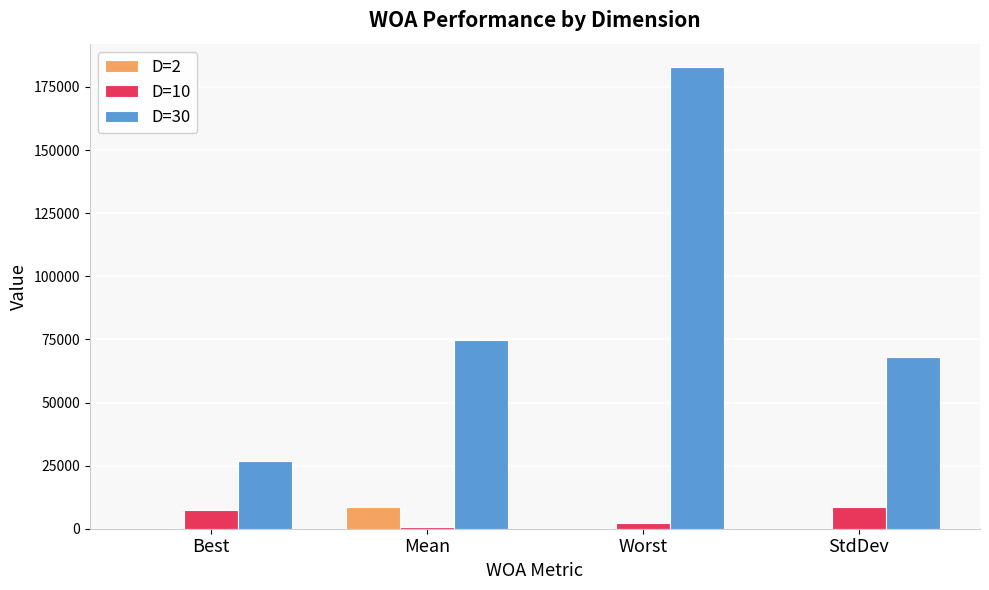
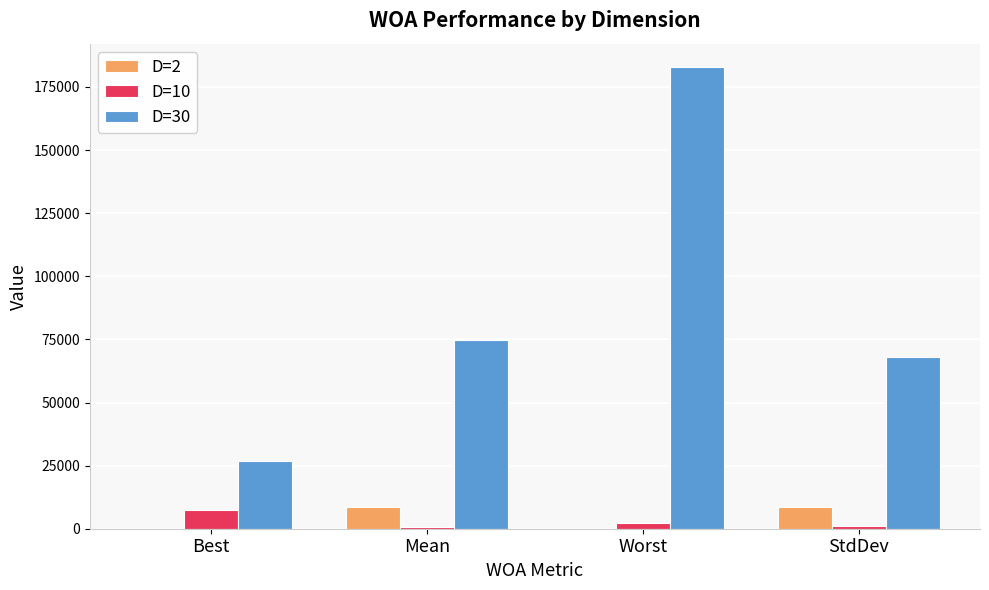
  {
    "D=2": {
      "Mean": 9000,
-     "StdDev": 0
+     "StdDev": 9000
    },
    "D=10": {
      "Best": 8000,
      "Worst": 2000,
-     "StdDev": 9000
+     "StdDev": 1000
    },
    "D=30": {
      "Best": 27000,
      "Mean": 75000,
      "Worst": 183000,
      "StdDev": 68000
    }
  }
